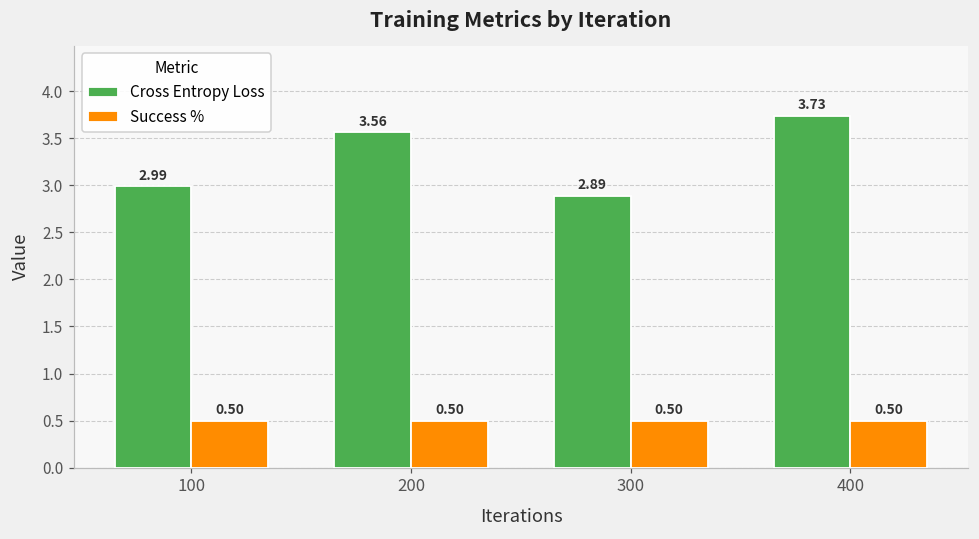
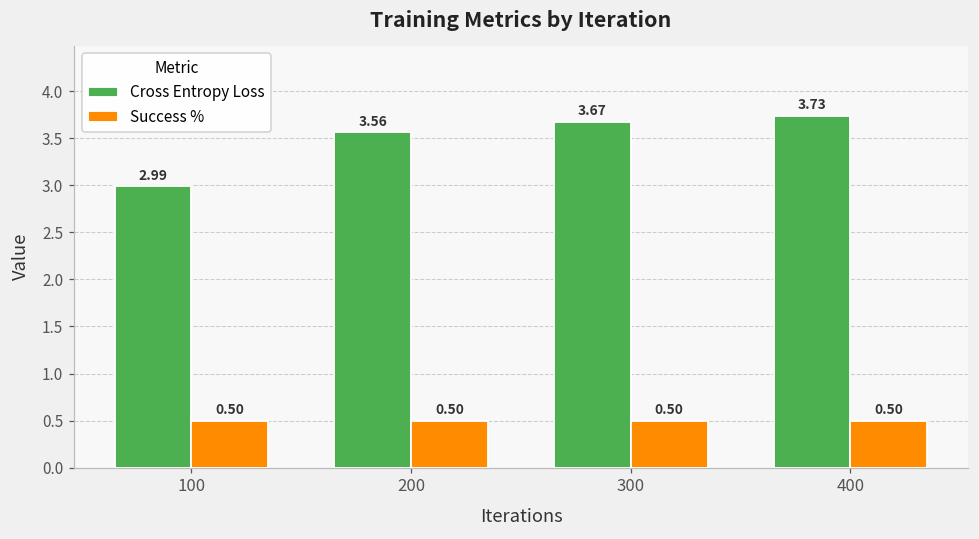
  {
    "Cross Entropy Loss": {
      "100": 2.99,
      "200": 3.56,
-     "300": 2.89,
+     "300": 3.67,
      "400": 3.73
    },
    "Success %": {
      "100": 0.50,
      "200": 0.50,
      "300": 0.50,
      "400": 0.50
    }
  }
